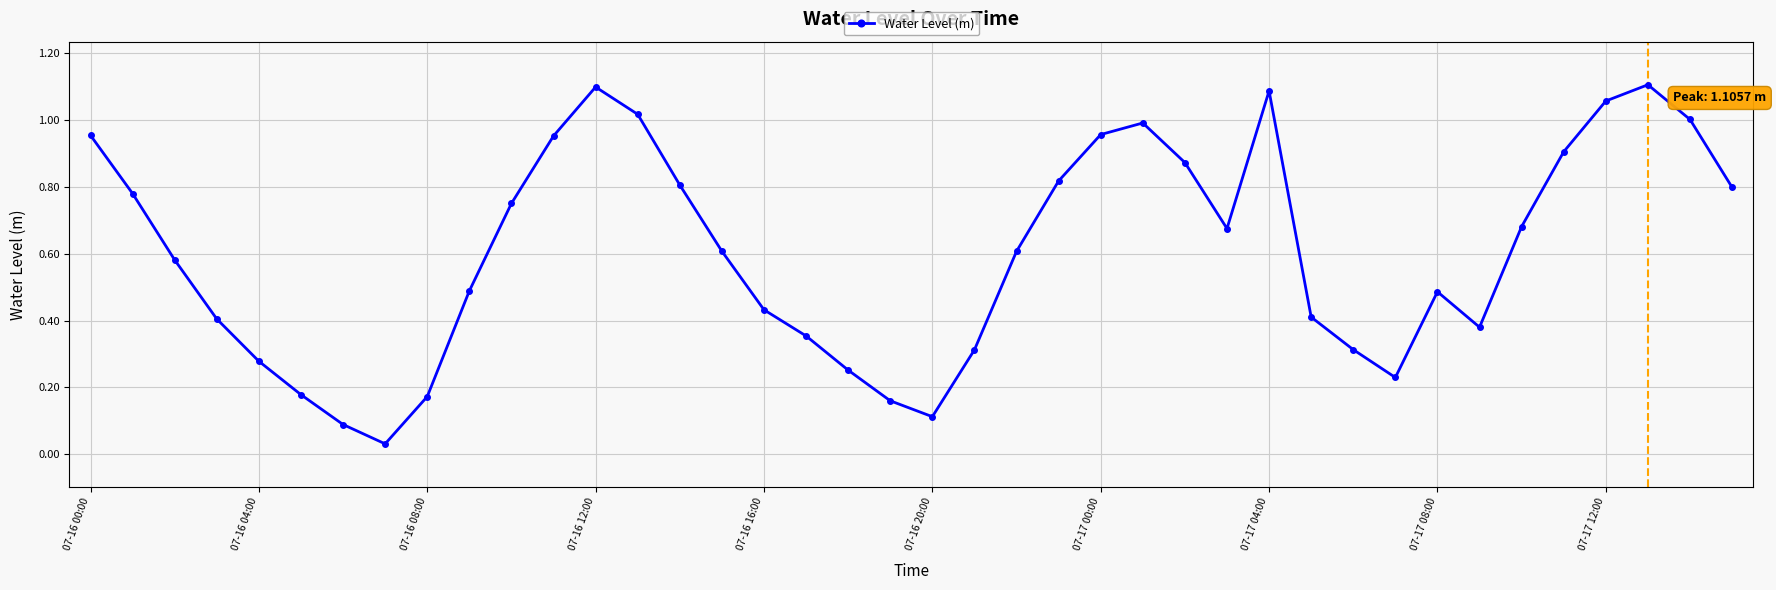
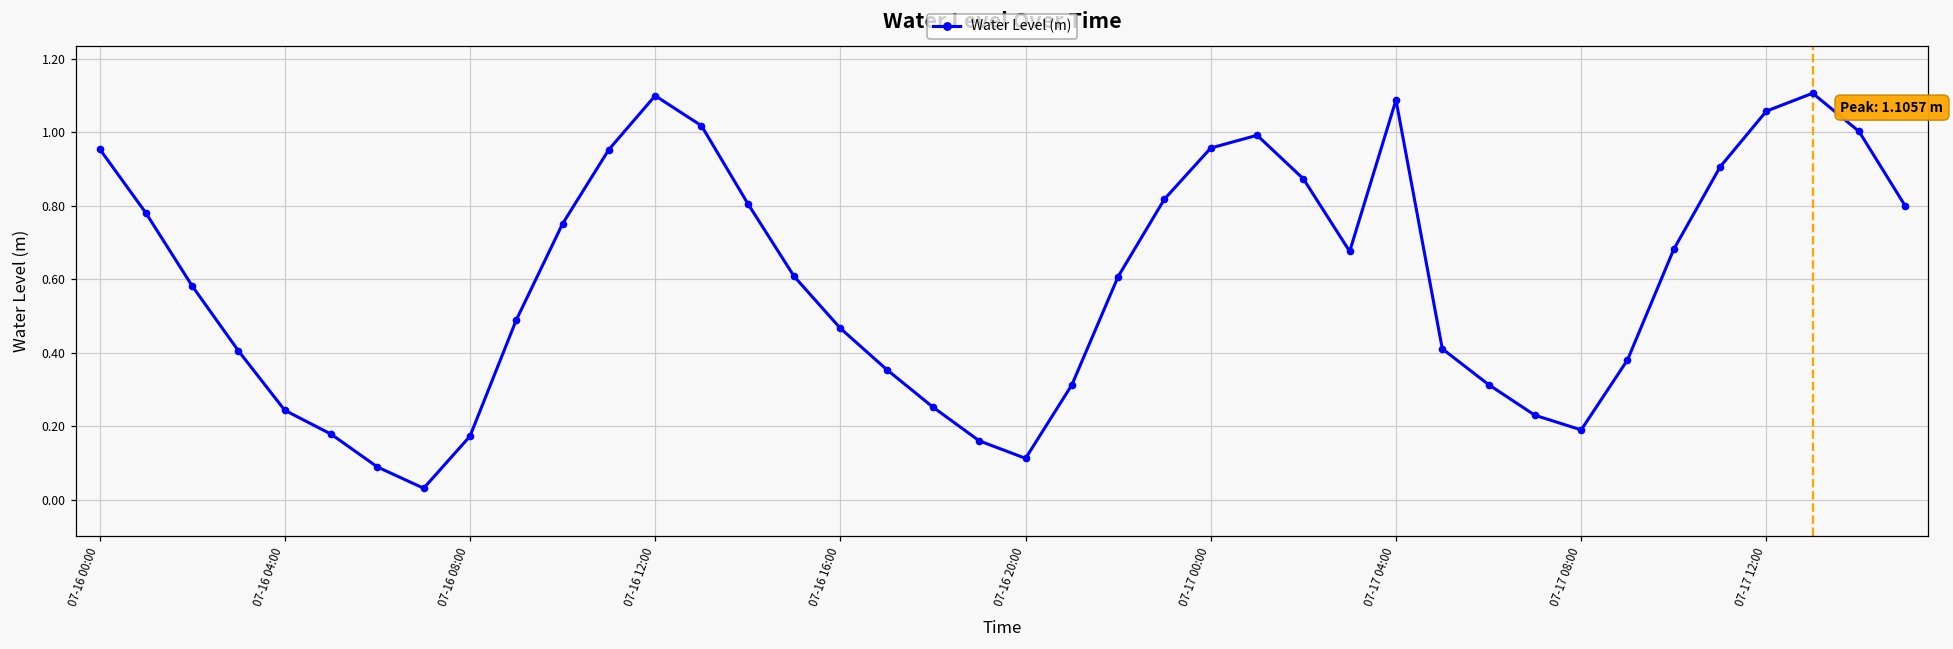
  {
    "07-16 00:00": 0.95,
-   "07-16 04:00": 0.28,
+   "07-16 04:00": 0.24,
    "07-16 08:00": 0.17,
    "07-16 12:00": 1.10,
-   "07-16 16:00": 0.43,
+   "07-16 16:00": 0.47,
    "07-16 20:00": 0.11,
    "07-17 00:00": 0.96,
    "07-17 04:00": 1.09,
-   "07-17 08:00": 0.49,
+   "07-17 08:00": 0.19,
    "07-17 12:00": 1.06
  }
